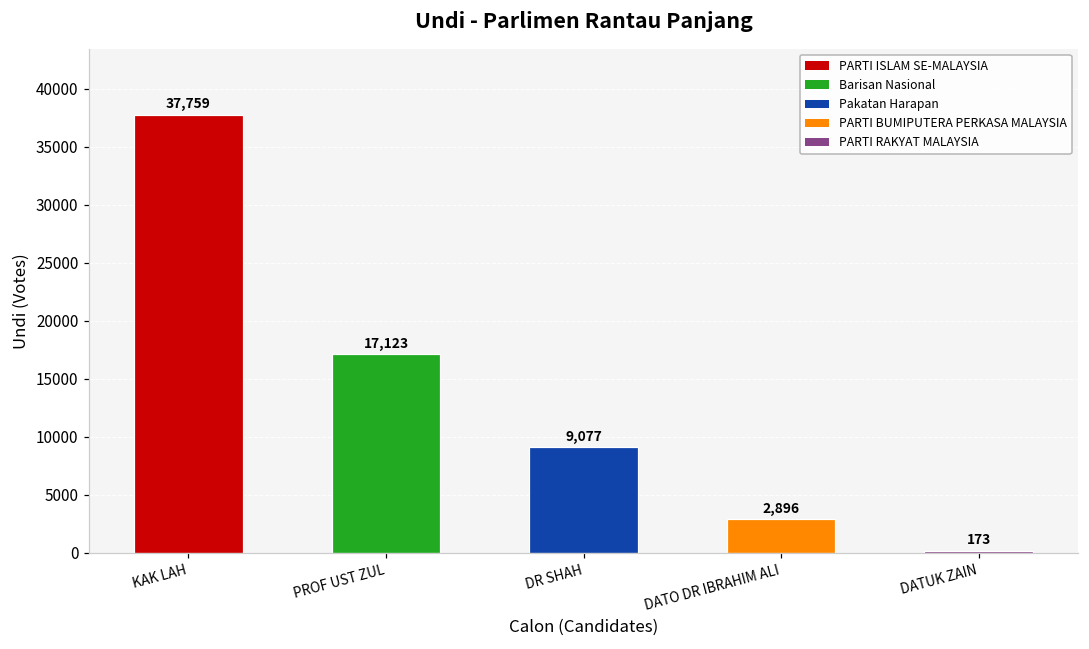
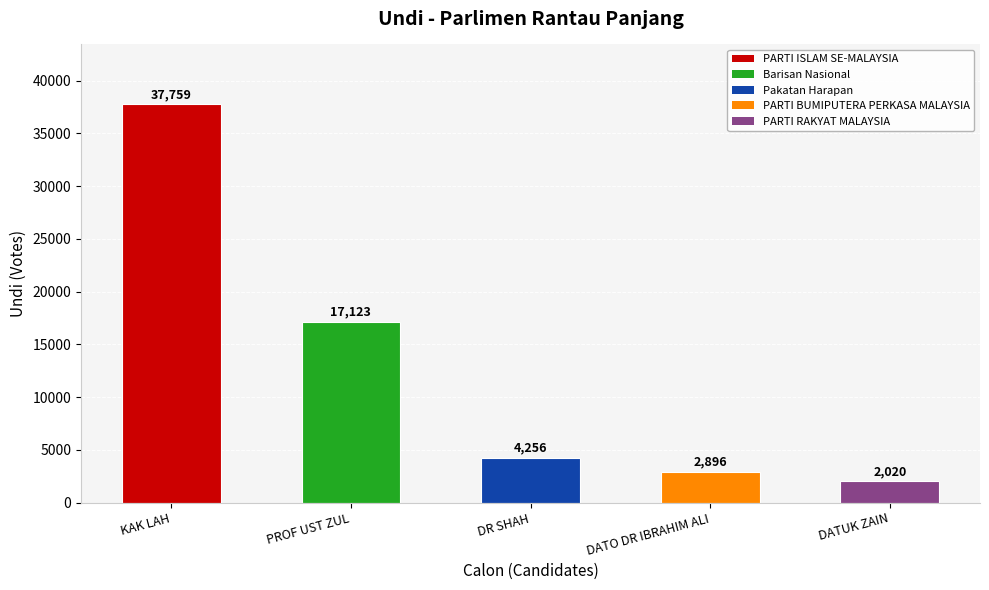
  {
    "KAK LAH": "37,759",
    "PROF UST ZUL": "17,123",
-   "DR SHAH": "9,077",
+   "DR SHAH": "4,256",
    "DATO DR IBRAHIM ALI": "2,896",
-   "DATUK ZAIN": "173"
+   "DATUK ZAIN": "2,020"
  }
